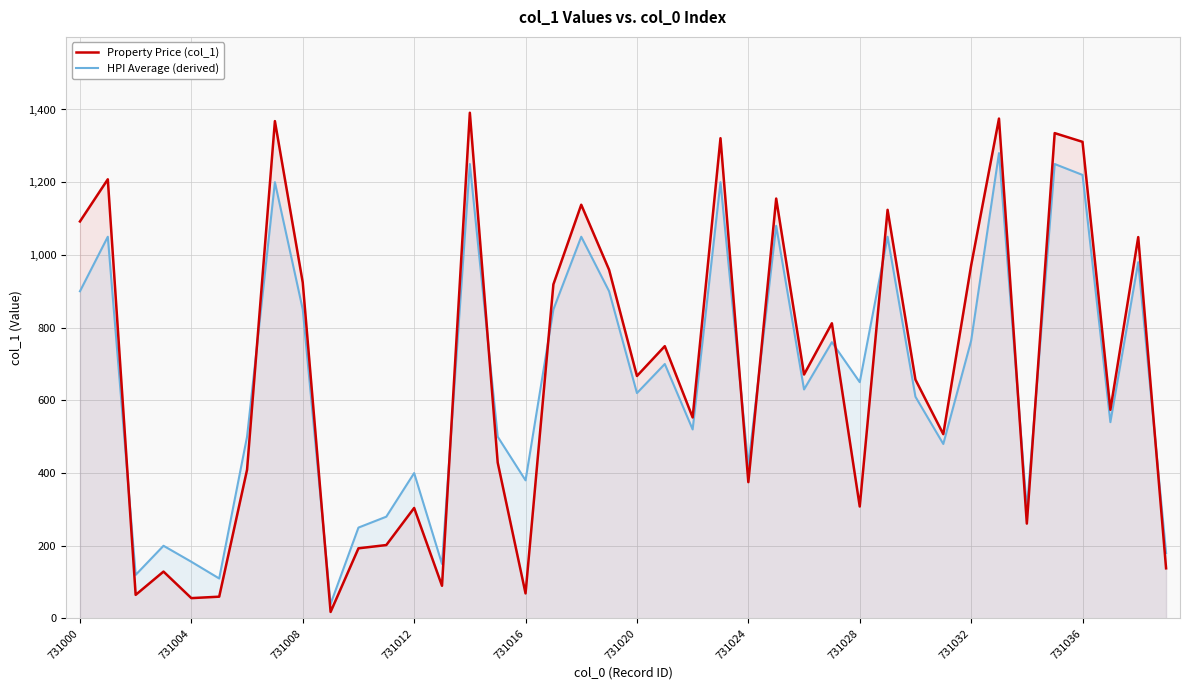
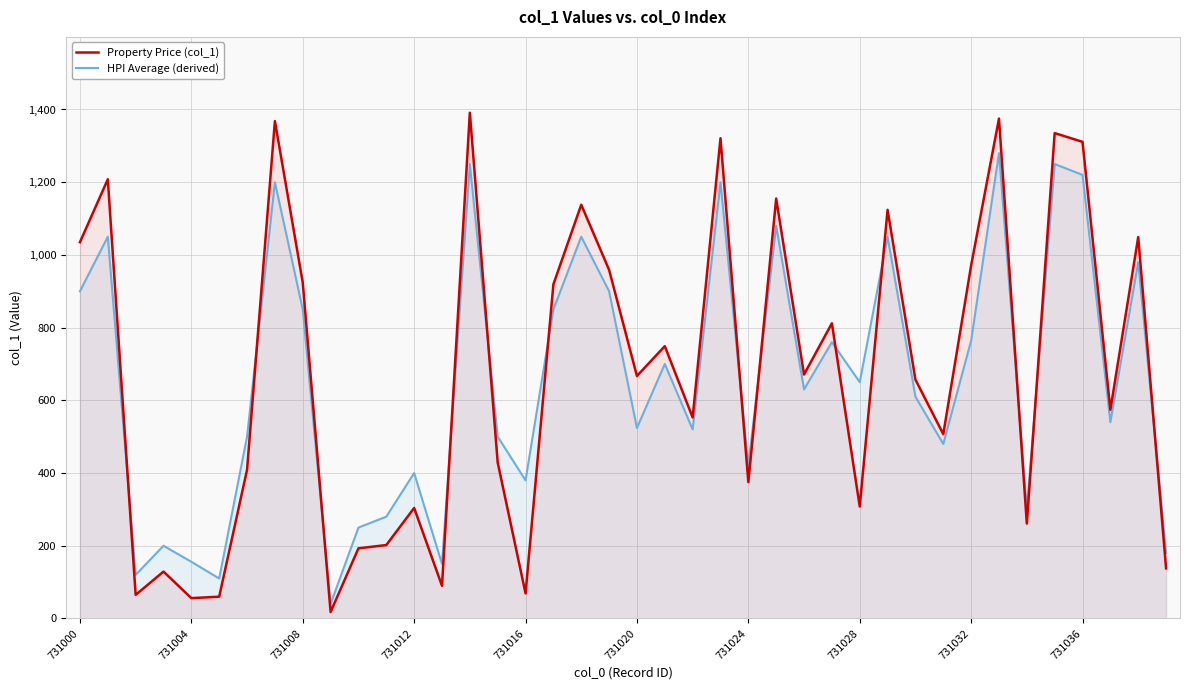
  {
    "Property Price (col_1)": {
-     "731000": "1,090",
+     "731000": "1,040",
      "731004": "60",
      "731008": "920",
      "731012": "300",
      "731016": "70",
      "731020": "670",
      "731024": "380",
      "731028": "310",
      "731032": "970",
      "731036": "1,310"
    },
    "HPI Average (derived)": {
      "731000": "900",
      "731004": "160",
      "731008": "850",
      "731012": "400",
      "731016": "380",
-     "731020": "620",
+     "731020": "520",
      "731024": "420",
      "731028": "650",
      "731032": "760",
      "731036": "1,220"
    }
  }
